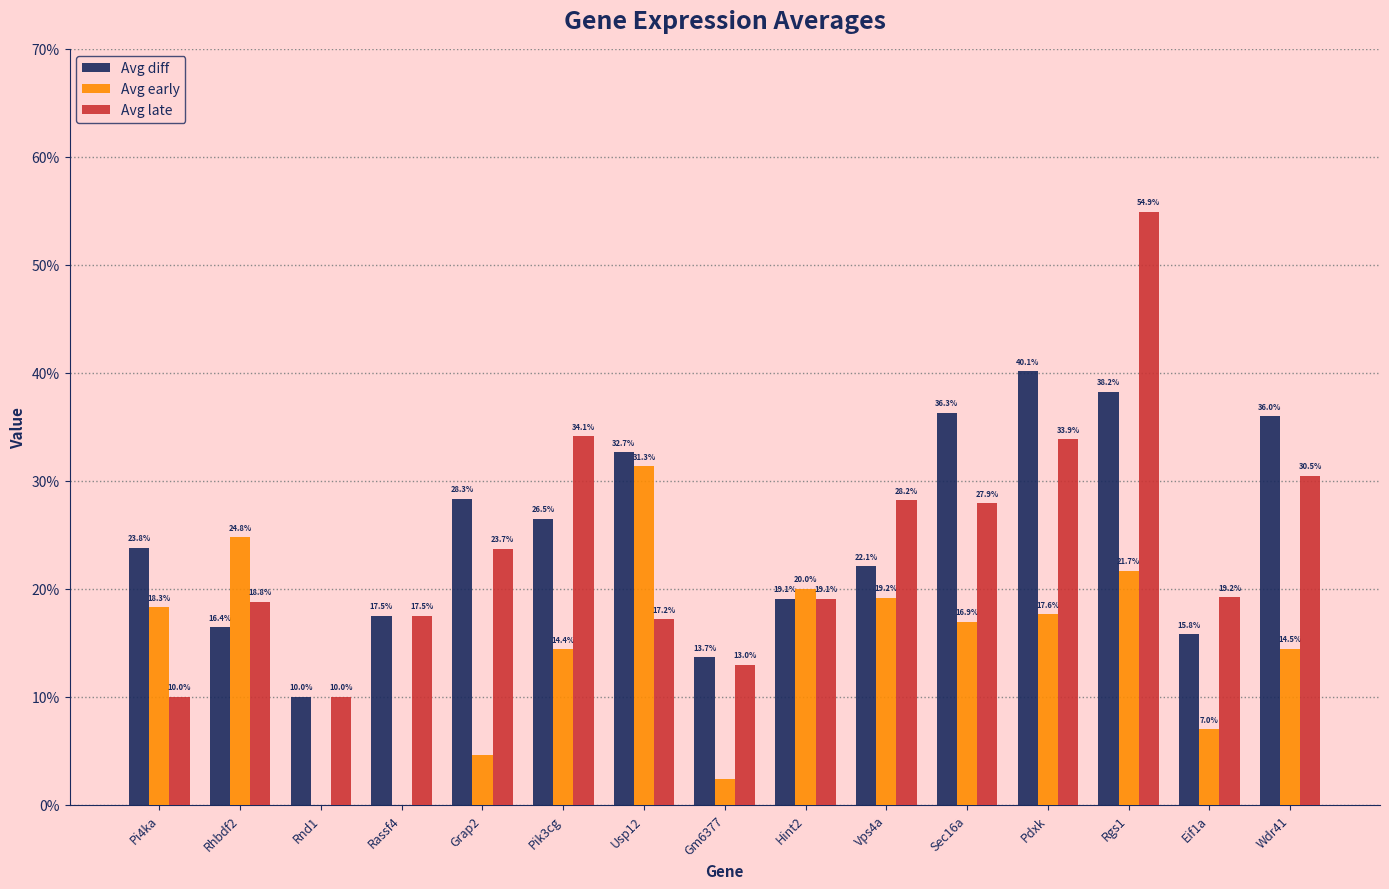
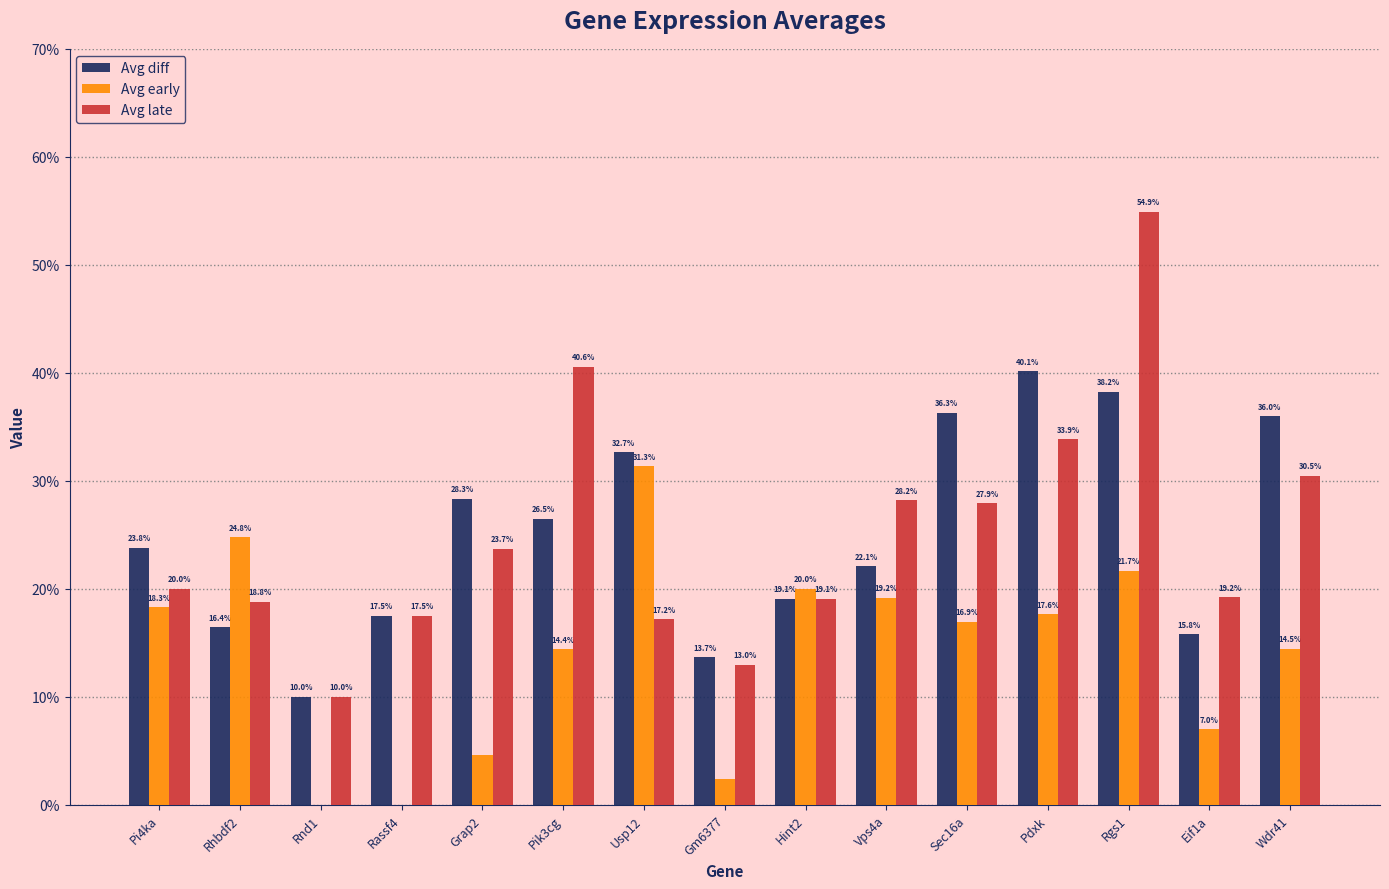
  {
    "Avg diff": {
      "Pi4ka": "23.8%",
      "Rhbdf2": "16.4%",
      "Rnd1": "10.0%",
      "Rassf4": "17.5%",
      "Grap2": "28.3%",
      "Pik3cg": "26.5%",
      "Usp12": "32.7%",
      "Gm6377": "13.7%",
      "Hint2": "19.1%",
      "Vps4a": "22.1%",
      "Sec16a": "36.3%",
      "Pdxk": "40.1%",
      "Rgs1": "38.2%",
      "Eif1a": "15.8%",
      "Wdr41": "36.0%"
    },
    "Avg early": {
      "Pi4ka": "18.3%",
      "Rhbdf2": "24.8%",
      "Pik3cg": "14.4%",
      "Usp12": "31.3%",
      "Hint2": "20.0%",
      "Vps4a": "19.2%",
      "Sec16a": "16.9%",
      "Pdxk": "17.6%",
      "Rgs1": "21.7%",
      "Eif1a": "7.0%",
      "Wdr41": "14.5%"
    },
    "Avg late": {
-     "Pi4ka": "10.0%",
+     "Pi4ka": "20.0%",
      "Rhbdf2": "18.8%",
      "Rnd1": "10.0%",
      "Rassf4": "17.5%",
      "Grap2": "23.7%",
-     "Pik3cg": "34.1%",
+     "Pik3cg": "40.6%",
      "Usp12": "17.2%",
      "Gm6377": "13.0%",
      "Hint2": "19.1%",
      "Vps4a": "28.2%",
      "Sec16a": "27.9%",
      "Pdxk": "33.9%",
      "Rgs1": "54.9%",
      "Eif1a": "19.2%",
      "Wdr41": "30.5%"
    }
  }
